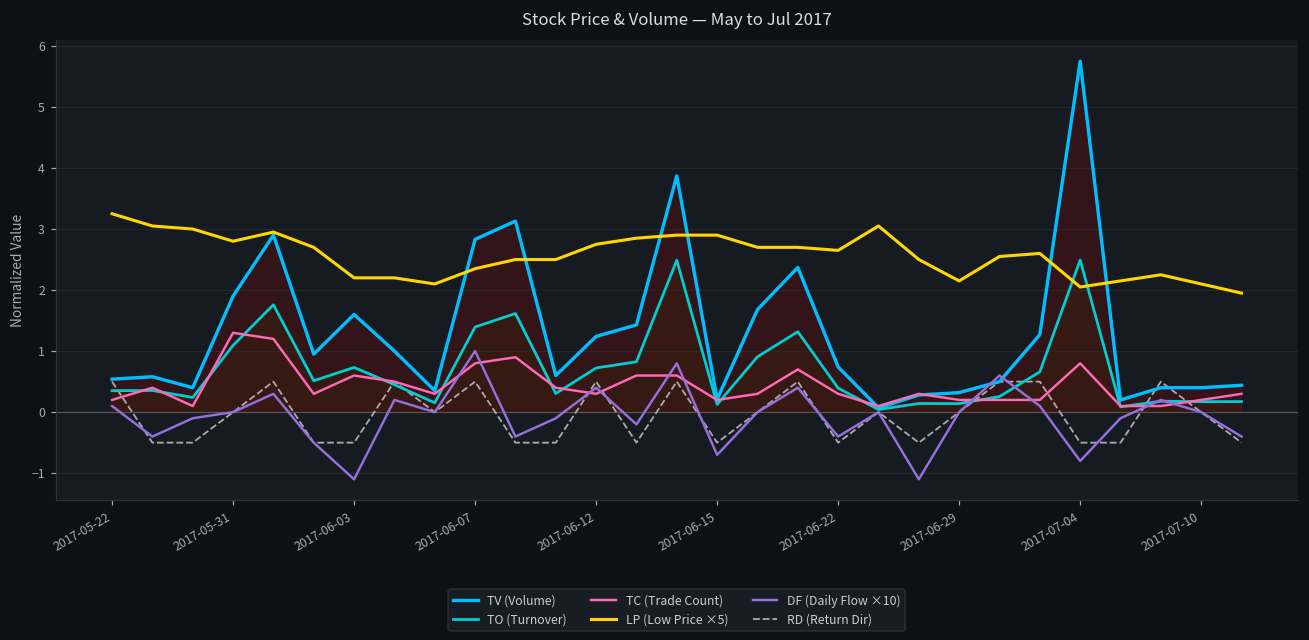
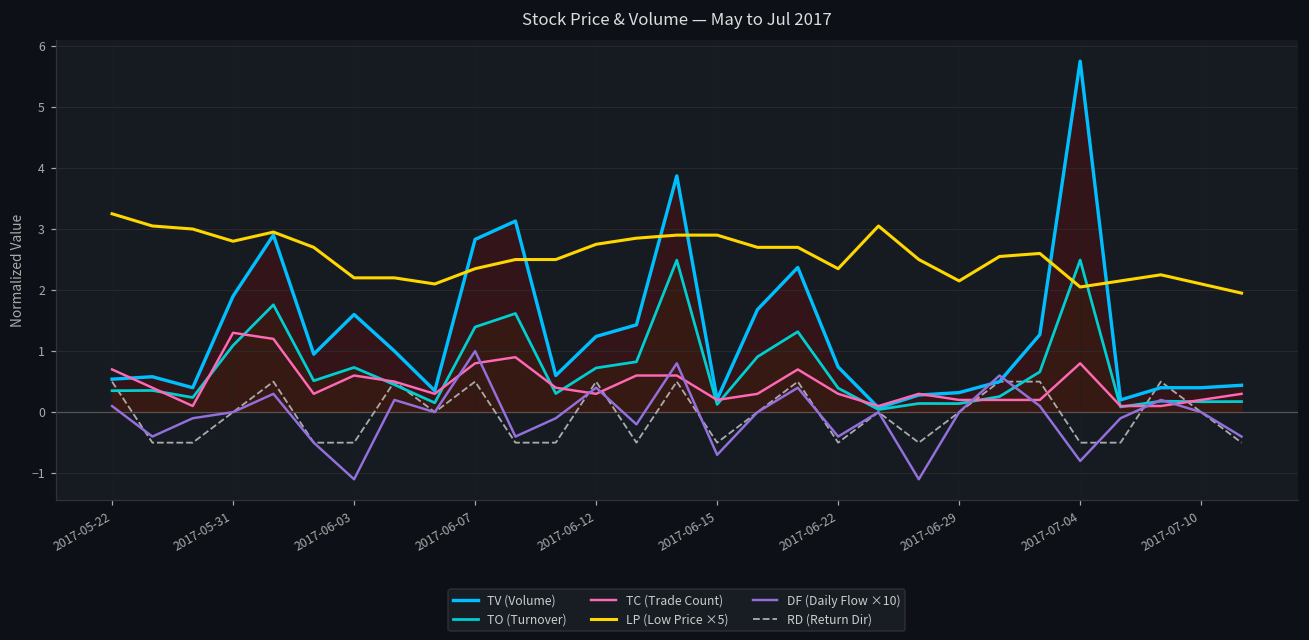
  {
    "TC (Trade Count)": {
-     "2017-05-22": 0.2,
+     "2017-05-22": 0.7,
      "2017-05-31": 1.3,
      "2017-06-03": 0.6,
      "2017-06-07": 0.8,
      "2017-06-12": 0.3,
      "2017-06-22": 0.3,
      "2017-06-29": 0.2,
      "2017-07-04": 0.8
    },
    "LP (Low Price ×5)": {
      "2017-05-22": 3.3,
      "2017-05-31": 2.8,
      "2017-06-03": 2.2,
      "2017-06-07": 2.3,
      "2017-06-12": 2.8,
      "2017-06-15": 2.9,
-     "2017-06-22": 2.7,
+     "2017-06-22": 2.3,
      "2017-06-29": 2.2,
      "2017-07-04": 2.1,
      "2017-07-10": 2.1
    },
    "DF (Daily Flow ×10)": {
      "2017-05-22": 0.1,
      "2017-06-03": -1.1,
      "2017-06-07": 1.0,
      "2017-06-12": 0.4,
      "2017-06-15": -0.7,
      "2017-06-22": -0.4,
      "2017-07-04": -0.8
    },
    "RD (Return Dir)": {
      "2017-06-03": -0.5,
      "2017-06-07": 0.5,
      "2017-06-12": 0.5,
      "2017-06-15": -0.5,
      "2017-06-22": -0.5,
      "2017-07-04": -0.5
    }
  }
